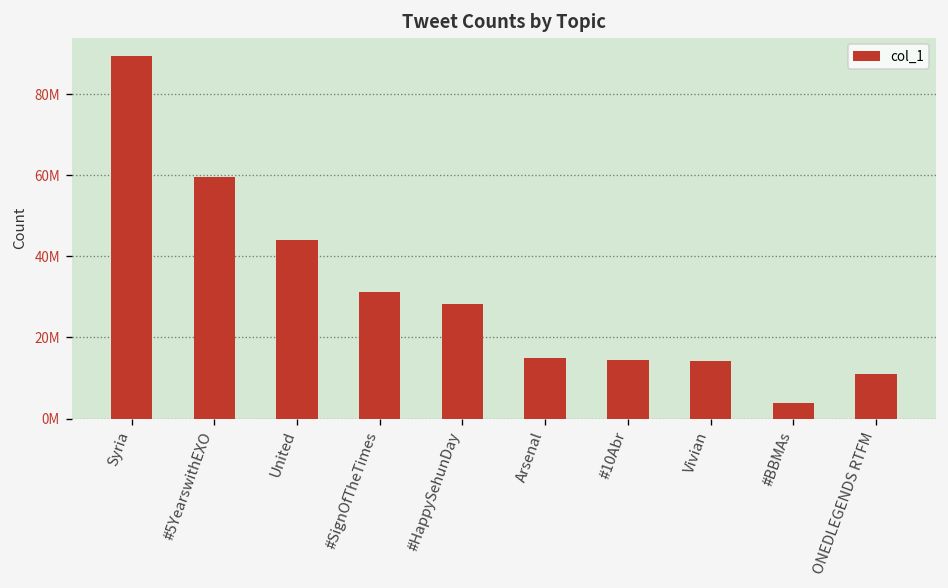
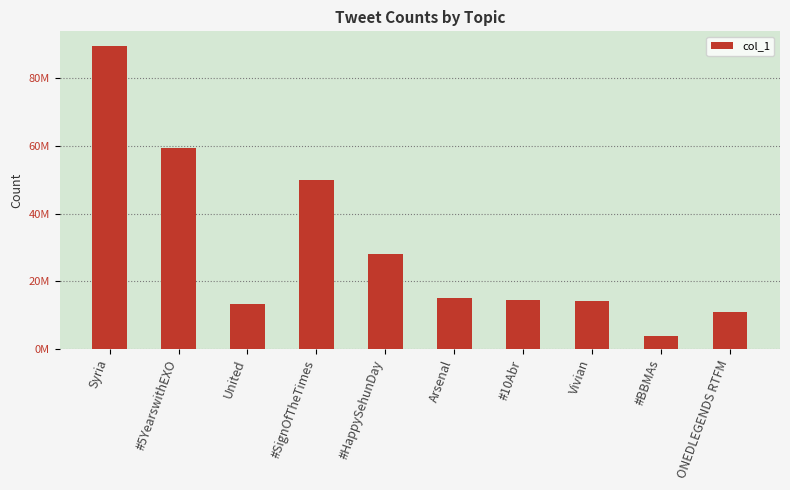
  {
    "Syria": 89000000,
    "#5YearswithEXO": 60000000,
-   "United": 44000000,
-   "#SignOfTheTimes": 31000000,
+   "United": 13000000,
+   "#SignOfTheTimes": 50000000,
    "#HappySehunDay": 28000000,
    "Arsenal": 15000000,
    "#10Abr": 14000000,
    "Vivian": 14000000,
    "#BBMAs": 4000000,
    "ONEDLEGENDS RTFM": 11000000
  }
